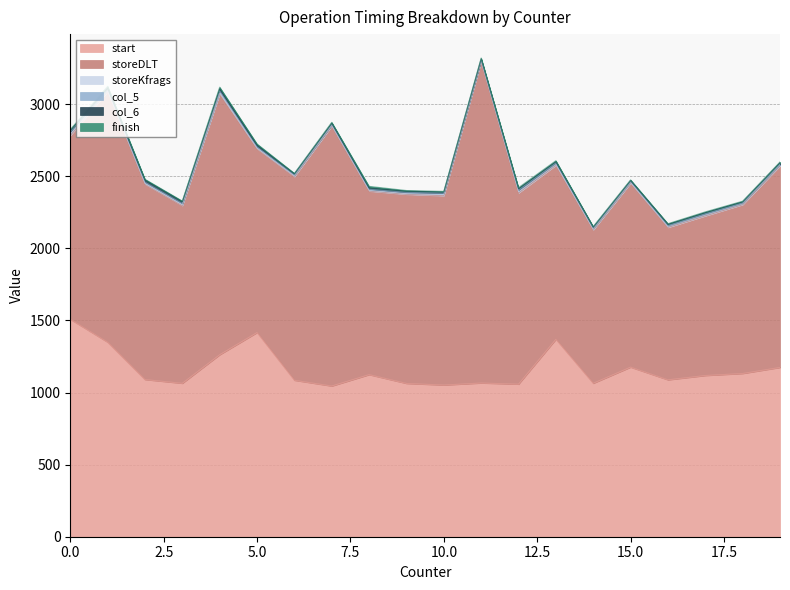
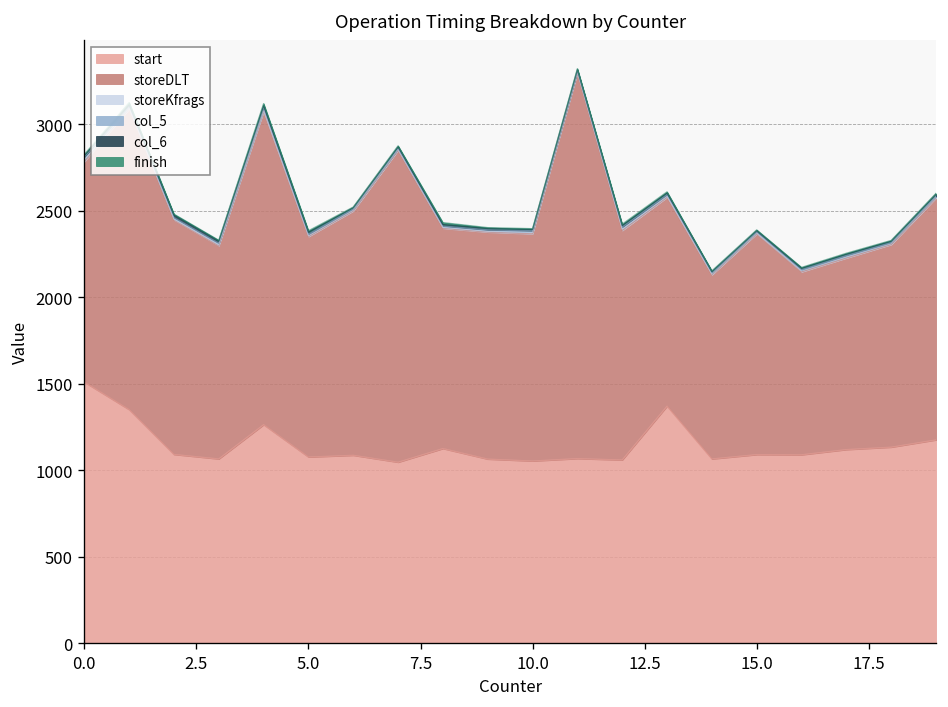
  {
    "start": {
      "0.0": 1510,
-     "5.0": 1420,
+     "5.0": 1080,
      "10.0": 1050,
-     "15.0": 1180
+     "15.0": 1090
    }
  }
